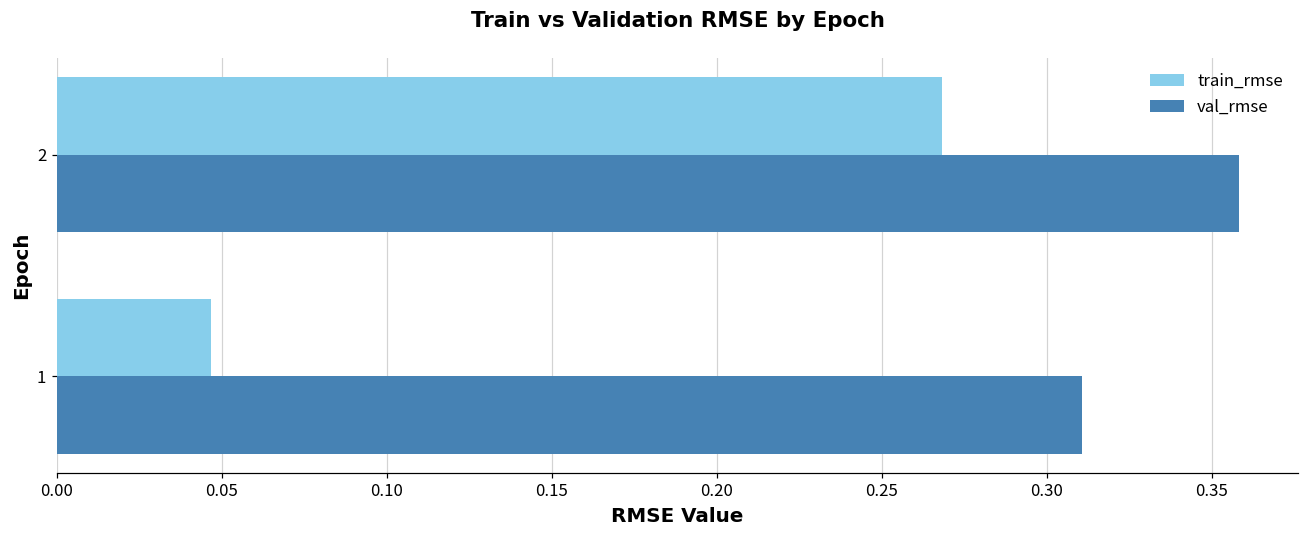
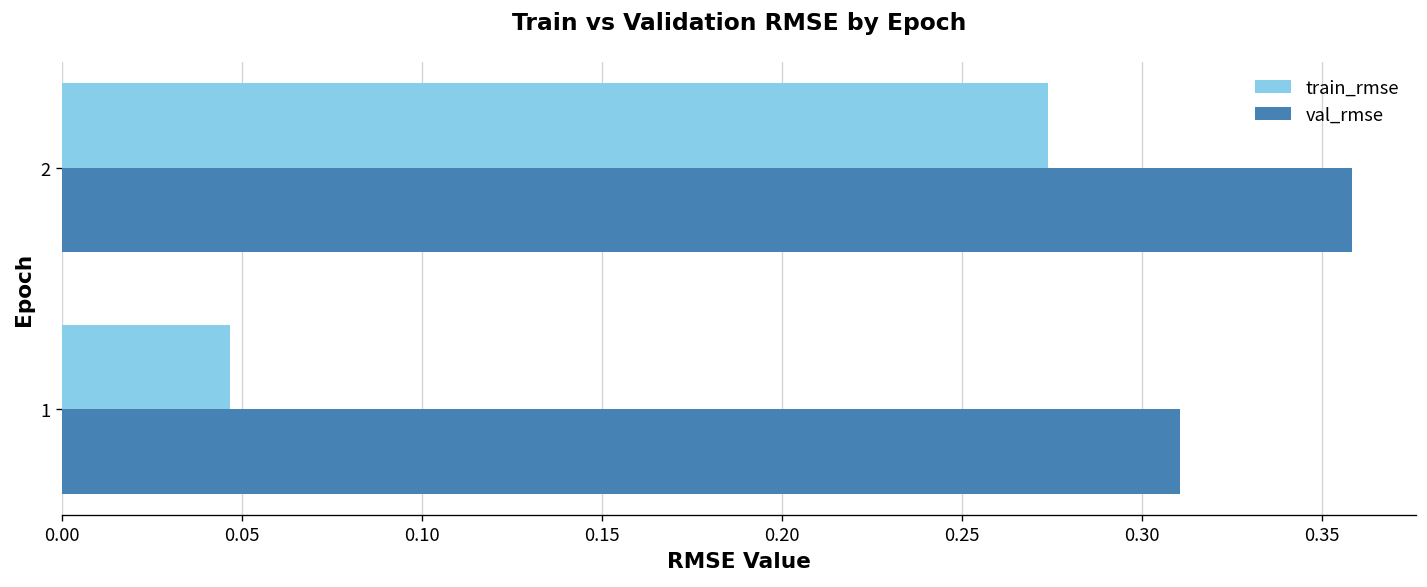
  {
    "train_rmse": {
-     "2": 0.268,
+     "2": 0.274,
      "1": 0.047
    },
    "val_rmse": {
      "2": 0.358,
      "1": 0.311
    }
  }
